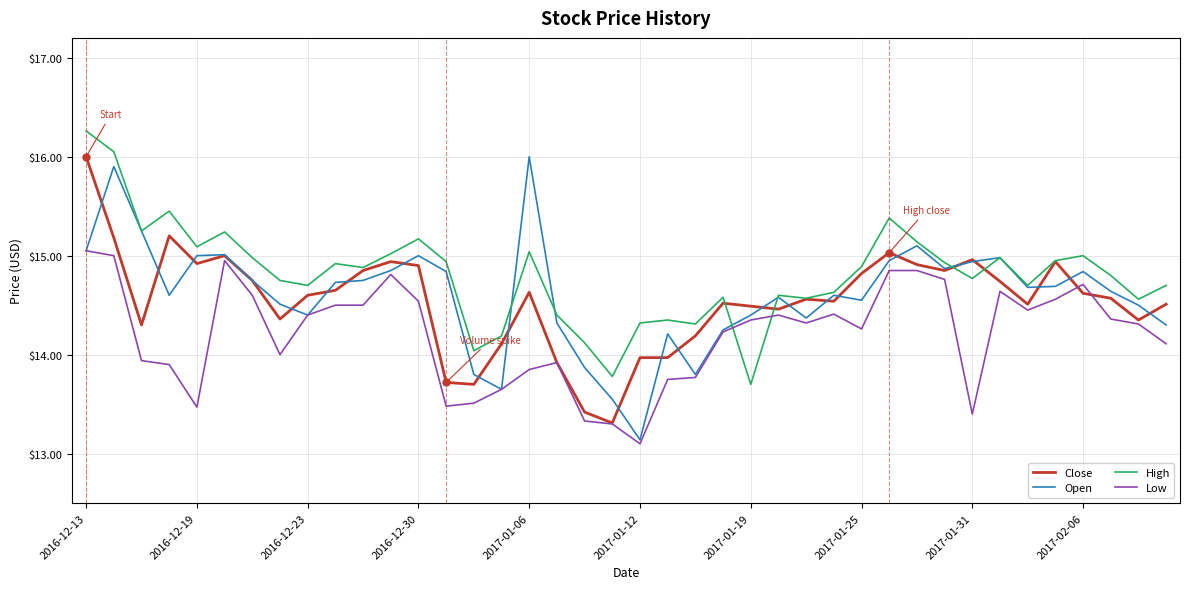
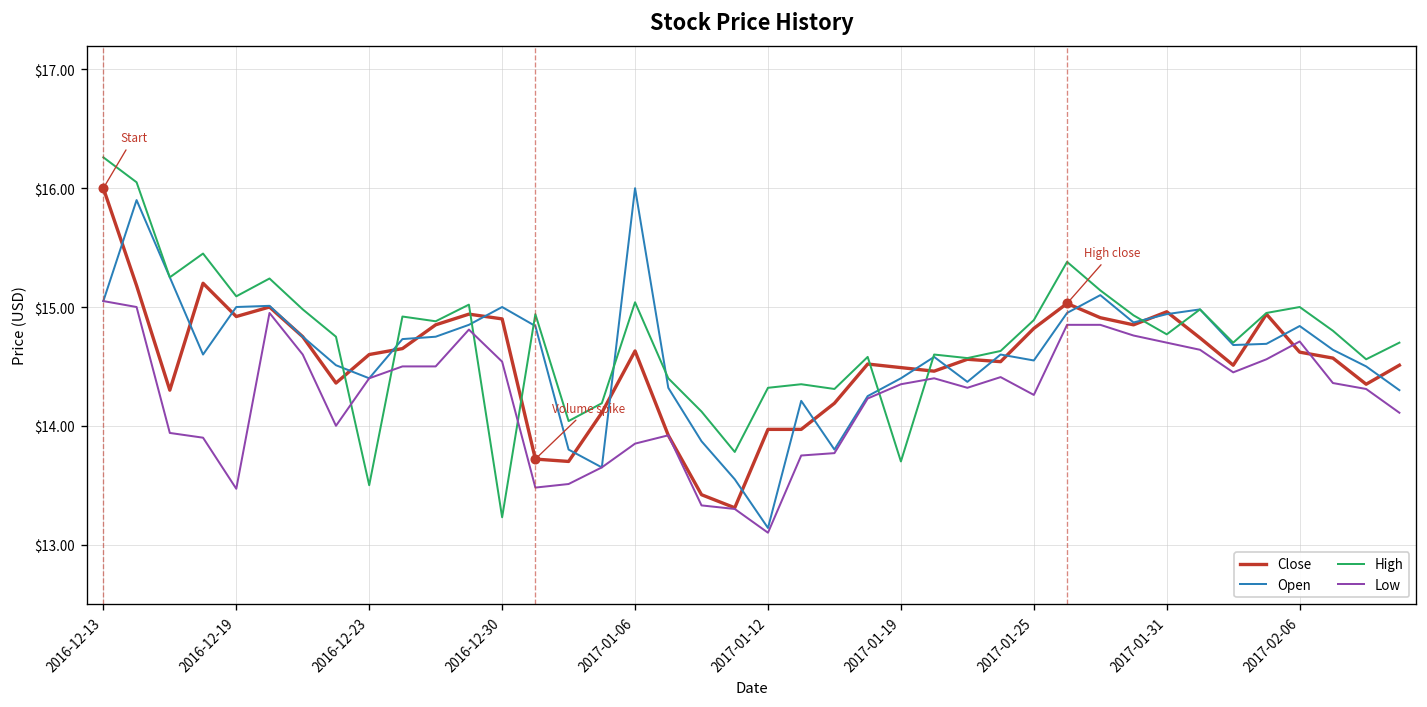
  {
    "Open": {
      "2016-12-19": "$15.0",
      "2016-12-30": "$15.0",
      "2017-01-06": "$16.0",
      "2017-01-12": "$13.1",
      "2017-01-19": "$14.4",
      "2017-01-25": "$14.6",
      "2017-02-06": "$14.8"
    },
    "High": {
      "2016-12-13": "$16.3",
      "2016-12-19": "$15.1",
-     "2016-12-23": "$14.7",
-     "2016-12-30": "$15.2",
+     "2016-12-23": "$13.5",
+     "2016-12-30": "$13.2",
      "2017-01-06": "$15.0",
      "2017-01-12": "$14.3",
      "2017-01-19": "$13.7",
      "2017-01-25": "$14.9",
      "2017-01-31": "$14.8",
      "2017-02-06": "$15.0"
    },
    "Low": {
      "2016-12-19": "$13.5",
      "2016-12-30": "$14.5",
      "2017-01-06": "$13.9",
      "2017-01-12": "$13.1",
      "2017-01-19": "$14.4",
      "2017-01-25": "$14.3",
-     "2017-01-31": "$13.4",
+     "2017-01-31": "$14.7",
      "2017-02-06": "$14.7"
    }
  }
